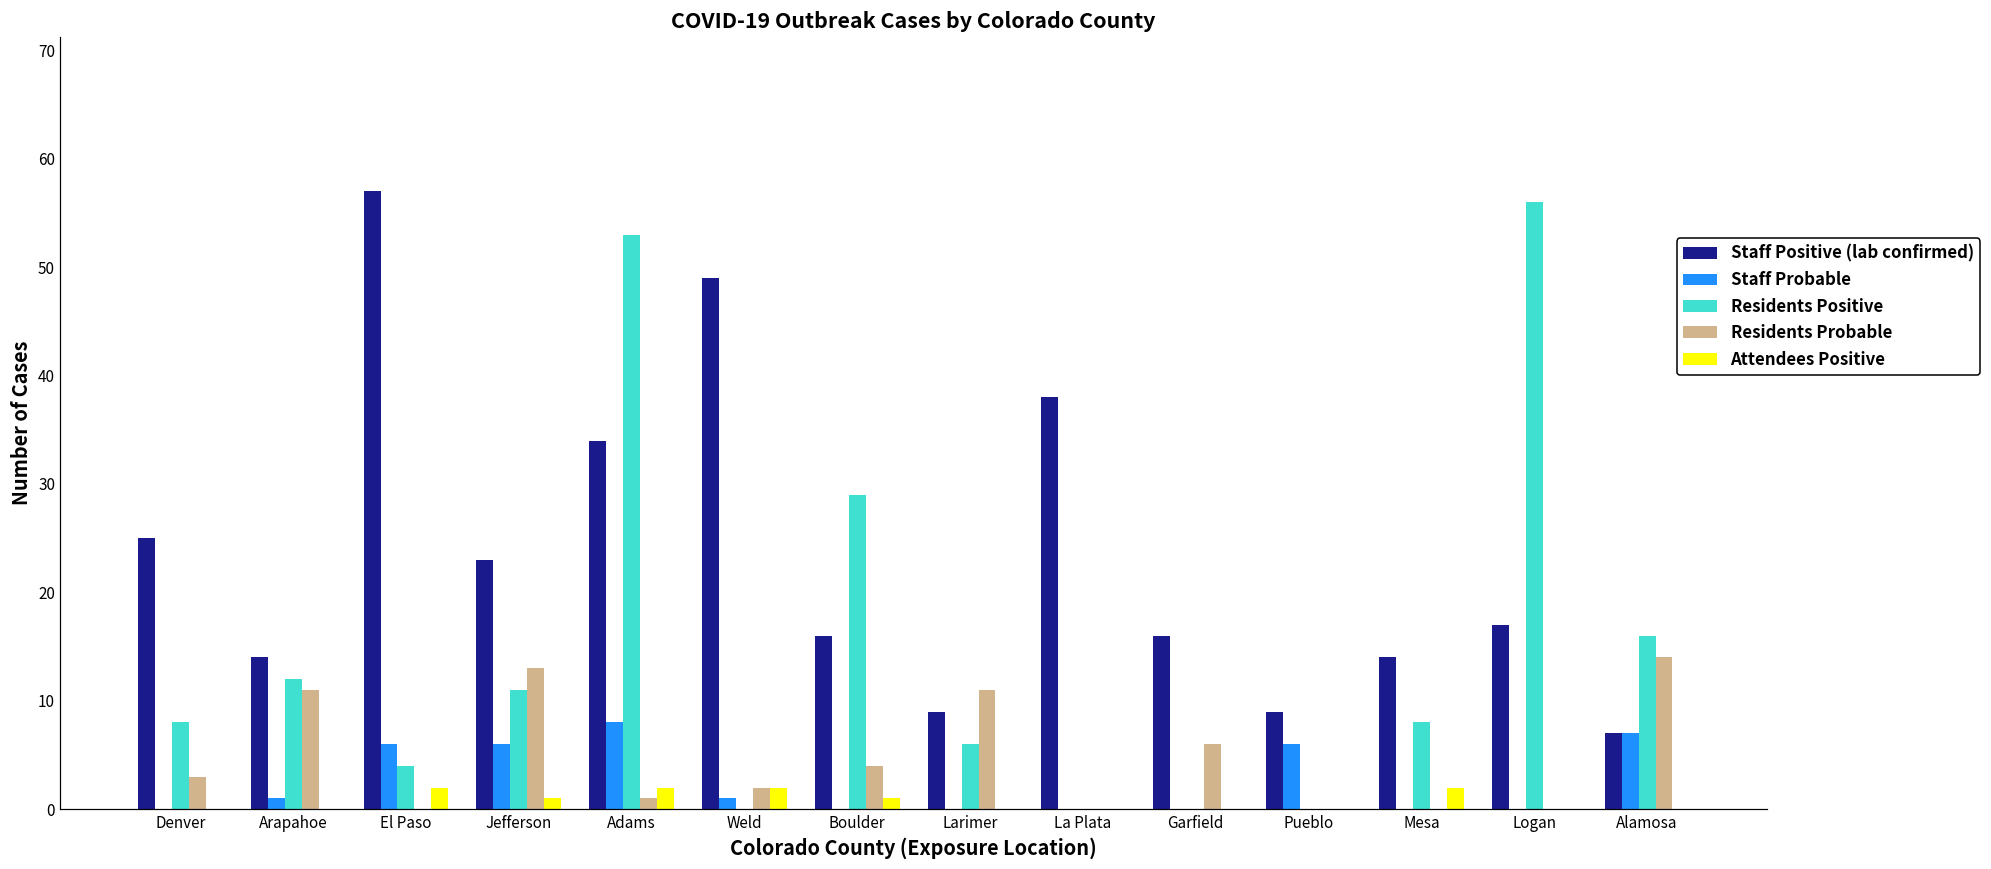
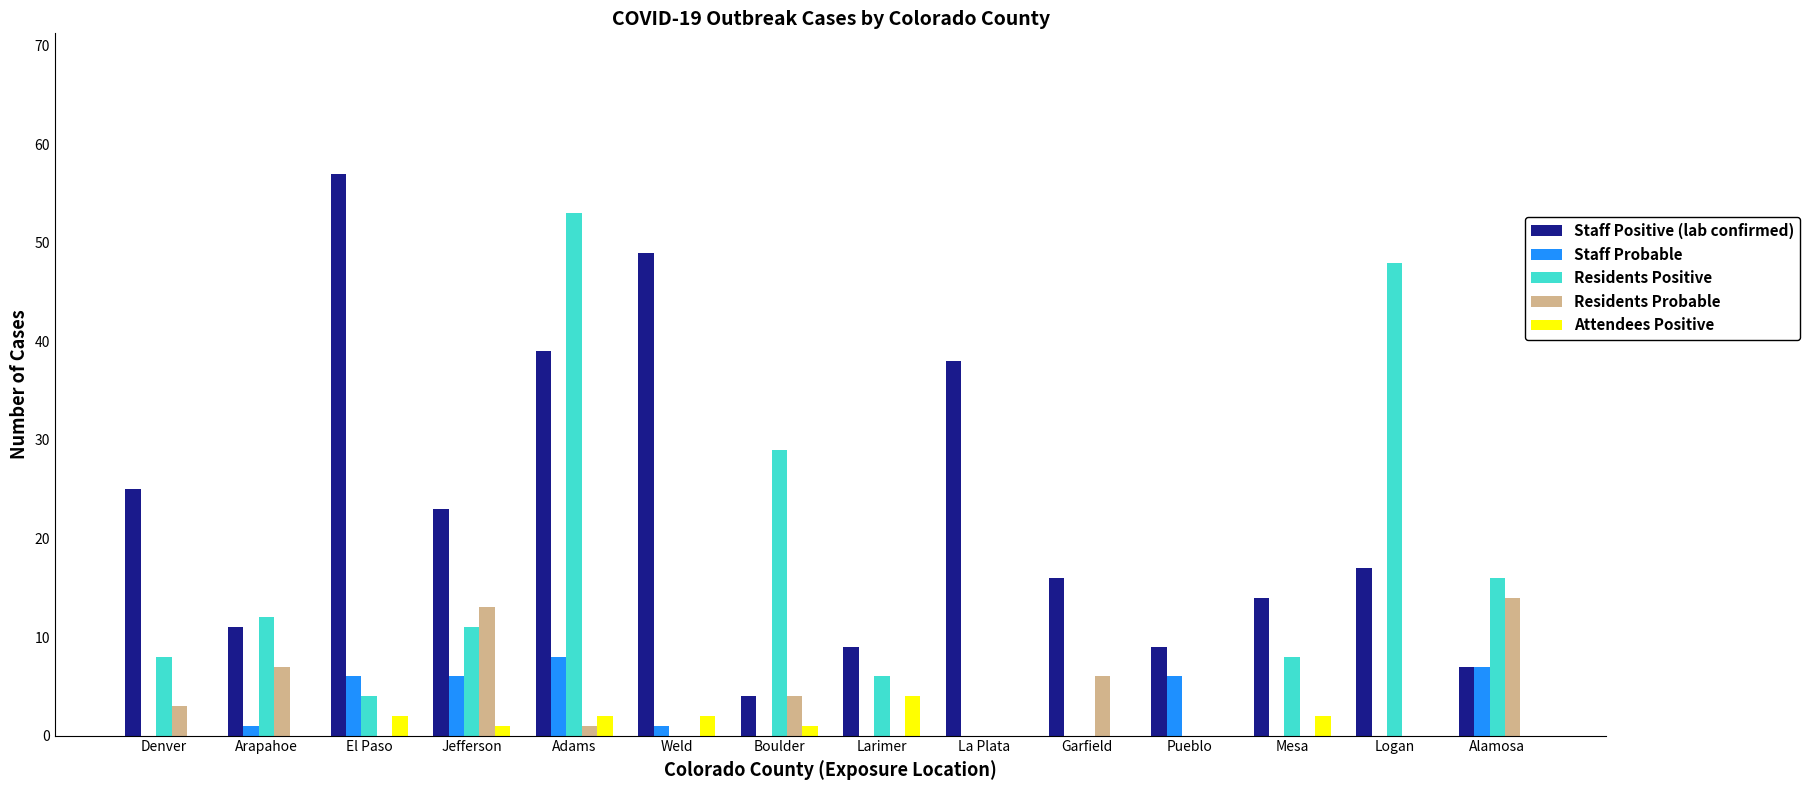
  {
    "Staff Positive (lab confirmed)": {
      "Denver": 25,
-     "Arapahoe": 14,
+     "Arapahoe": 11,
      "El Paso": 57,
      "Jefferson": 23,
-     "Adams": 34,
+     "Adams": 39,
      "Weld": 49,
-     "Boulder": 16,
+     "Boulder": 4,
      "Larimer": 9,
      "La Plata": 38,
      "Garfield": 16,
      "Pueblo": 9,
      "Mesa": 14,
      "Logan": 17,
      "Alamosa": 7
    },
    "Staff Probable": {
      "Denver": 0,
      "Arapahoe": 1,
      "El Paso": 6,
      "Jefferson": 6,
      "Adams": 8,
      "Weld": 1,
      "Boulder": 0,
      "Larimer": 0,
      "La Plata": 0,
      "Garfield": 0,
      "Pueblo": 6,
      "Mesa": 0,
      "Logan": 0,
      "Alamosa": 7
    },
    "Residents Positive": {
      "Denver": 8,
      "Arapahoe": 12,
      "El Paso": 4,
      "Jefferson": 11,
      "Adams": 53,
      "Weld": 0,
      "Boulder": 29,
      "Larimer": 6,
      "La Plata": 0,
      "Garfield": 0,
      "Pueblo": 0,
      "Mesa": 8,
-     "Logan": 56,
+     "Logan": 48,
      "Alamosa": 16
    },
    "Residents Probable": {
      "Denver": 3,
-     "Arapahoe": 11,
+     "Arapahoe": 7,
      "El Paso": 0,
      "Jefferson": 13,
      "Adams": 1,
-     "Weld": 2,
+     "Weld": 0,
      "Boulder": 4,
-     "Larimer": 11,
+     "Larimer": 0,
      "La Plata": 0,
      "Garfield": 6,
      "Pueblo": 0,
      "Mesa": 0,
      "Logan": 0,
      "Alamosa": 14
    },
    "Attendees Positive": {
      "Denver": 0,
      "Arapahoe": 0,
      "El Paso": 2,
      "Jefferson": 1,
      "Adams": 2,
      "Weld": 2,
      "Boulder": 1,
-     "Larimer": 0,
+     "Larimer": 4,
      "La Plata": 0,
      "Garfield": 0,
      "Pueblo": 0,
      "Mesa": 2,
      "Logan": 0,
      "Alamosa": 0
    }
  }
